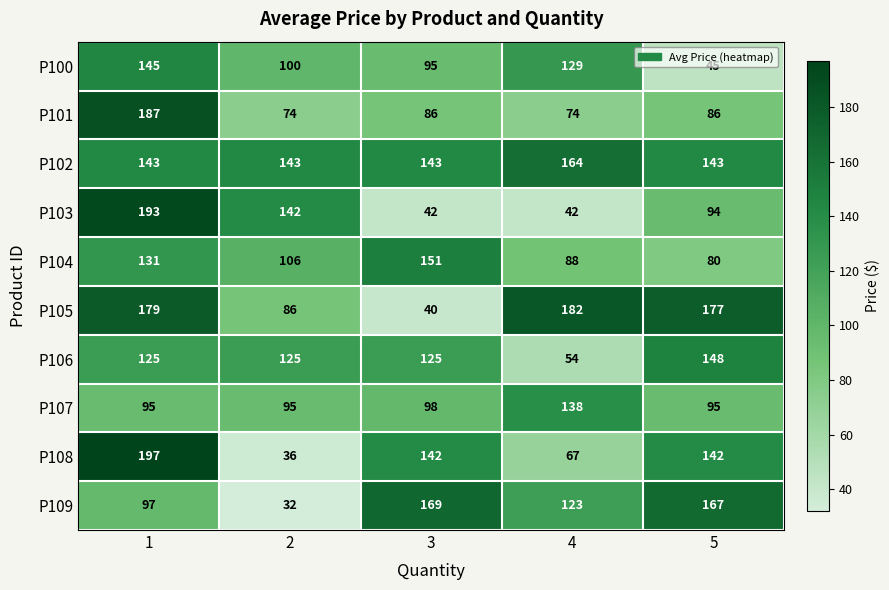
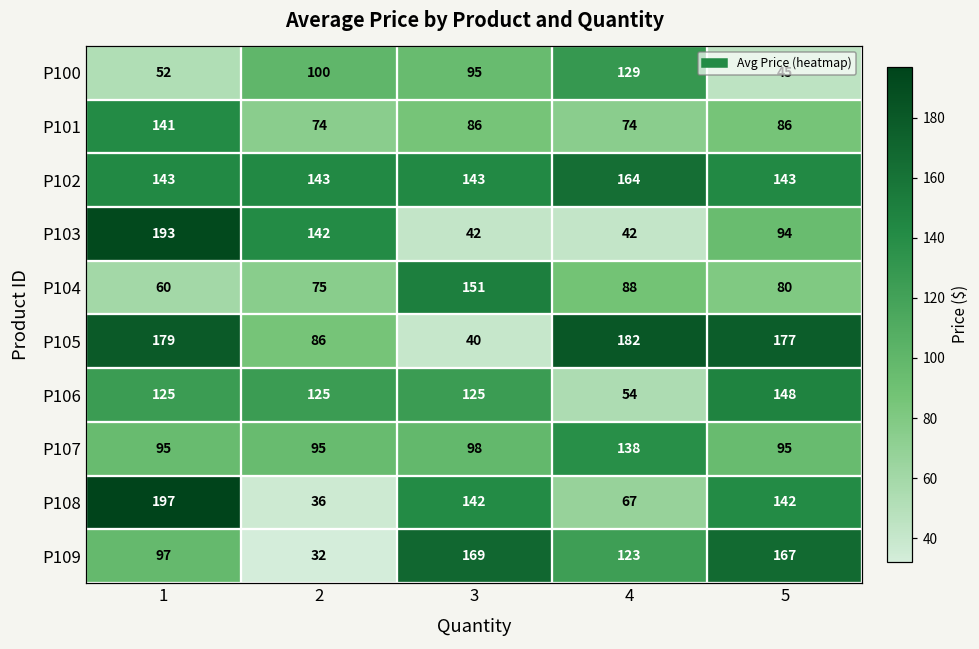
  {
    "P100": {
-     "1": 145,
+     "1": 52,
      "2": 100,
      "3": 95,
      "4": 129
    },
    "P101": {
-     "1": 187,
+     "1": 141,
      "2": 74,
      "3": 86,
      "4": 74,
      "5": 86
    },
    "P102": {
      "1": 143,
      "2": 143,
      "3": 143,
      "4": 164,
      "5": 143
    },
    "P103": {
      "1": 193,
      "2": 142,
      "3": 42,
      "4": 42,
      "5": 94
    },
    "P104": {
-     "1": 131,
-     "2": 106,
+     "1": 60,
+     "2": 75,
      "3": 151,
      "4": 88,
      "5": 80
    },
    "P105": {
      "1": 179,
      "2": 86,
      "3": 40,
      "4": 182,
      "5": 177
    },
    "P106": {
      "1": 125,
      "2": 125,
      "3": 125,
      "4": 54,
      "5": 148
    },
    "P107": {
      "1": 95,
      "2": 95,
      "3": 98,
      "4": 138,
      "5": 95
    },
    "P108": {
      "1": 197,
      "2": 36,
      "3": 142,
      "4": 67,
      "5": 142
    },
    "P109": {
      "1": 97,
      "2": 32,
      "3": 169,
      "4": 123,
      "5": 167
    }
  }
